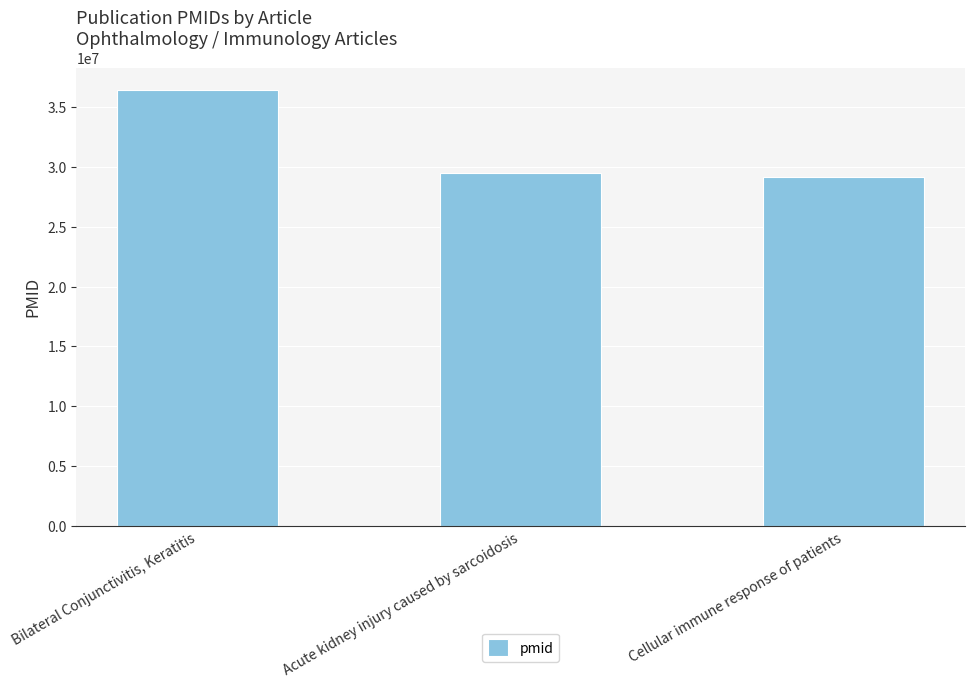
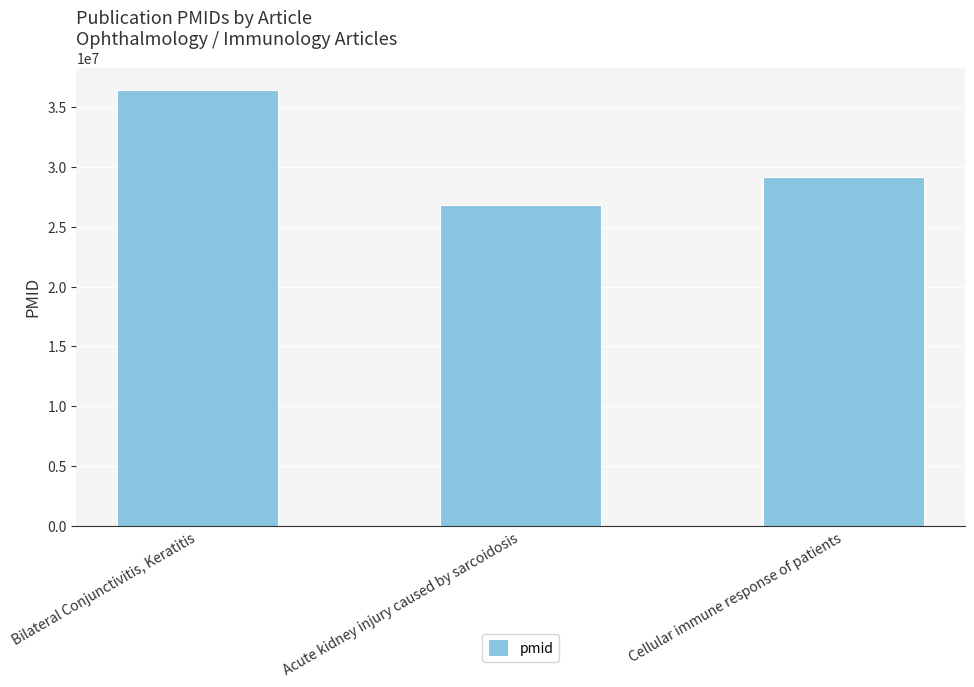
  {
    "Bilateral Conjunctivitis, Keratitis": 36500000,
-   "Acute kidney injury caused by sarcoidosis": 29500000,
+   "Acute kidney injury caused by sarcoidosis": 26800000,
    "Cellular immune response of patients": 29200000
  }
